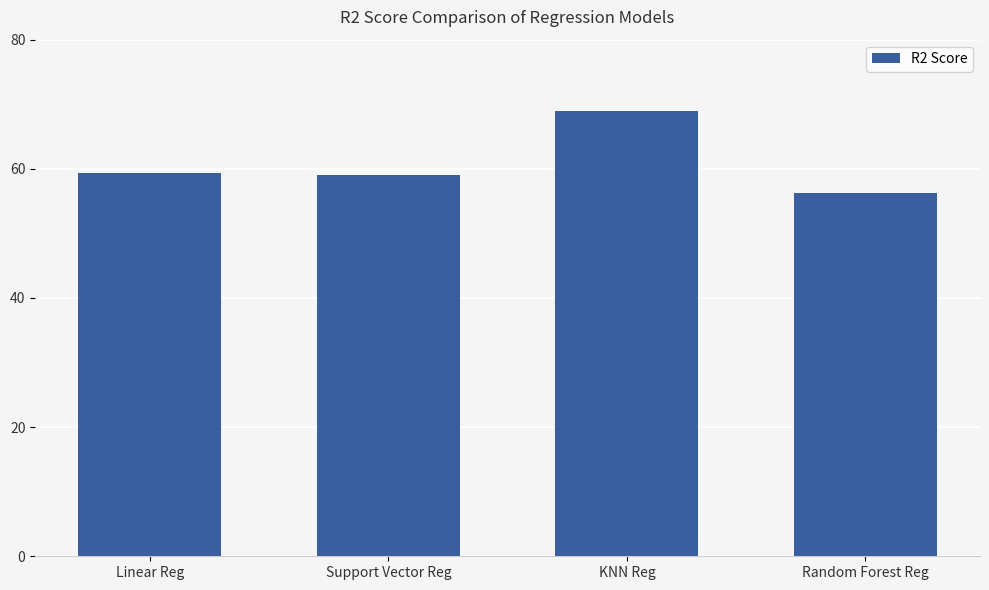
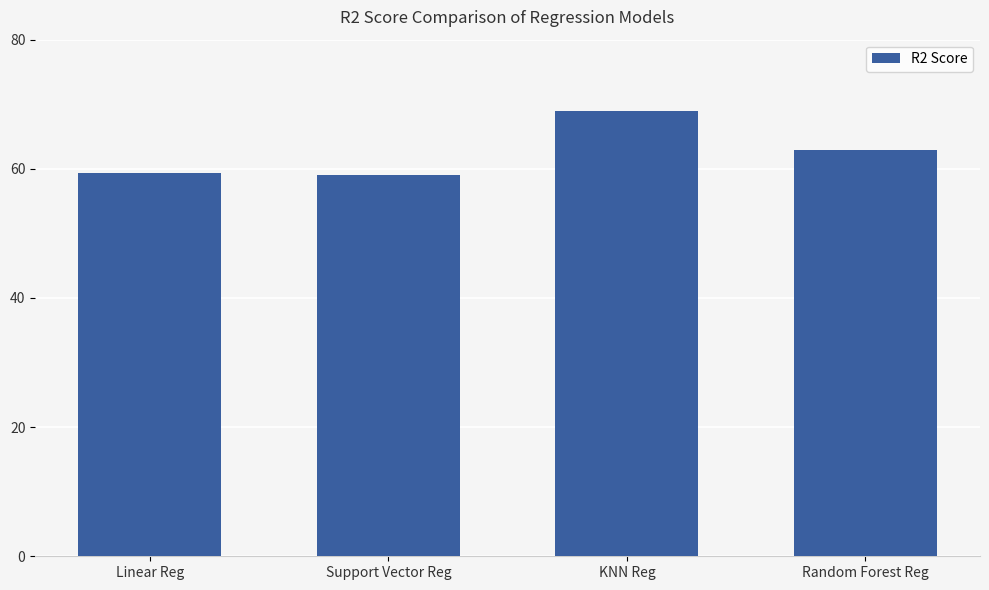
  {
    "Linear Reg": 59,
    "Support Vector Reg": 59,
    "KNN Reg": 69,
-   "Random Forest Reg": 56
+   "Random Forest Reg": 63
  }
